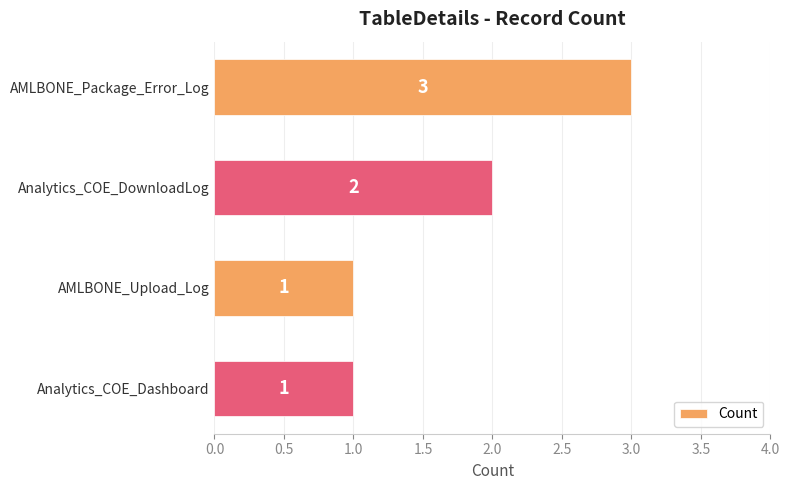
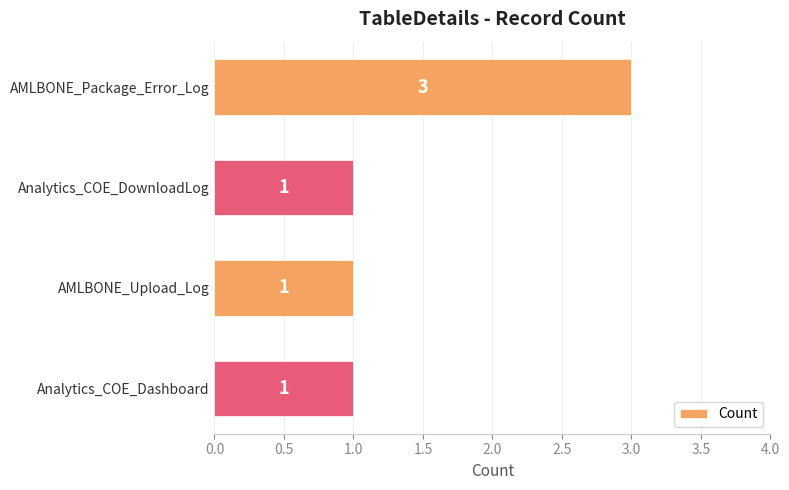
  {
    "AMLBONE_Package_Error_Log": 3,
-   "Analytics_COE_DownloadLog": 2,
+   "Analytics_COE_DownloadLog": 1,
    "AMLBONE_Upload_Log": 1,
    "Analytics_COE_Dashboard": 1
  }
